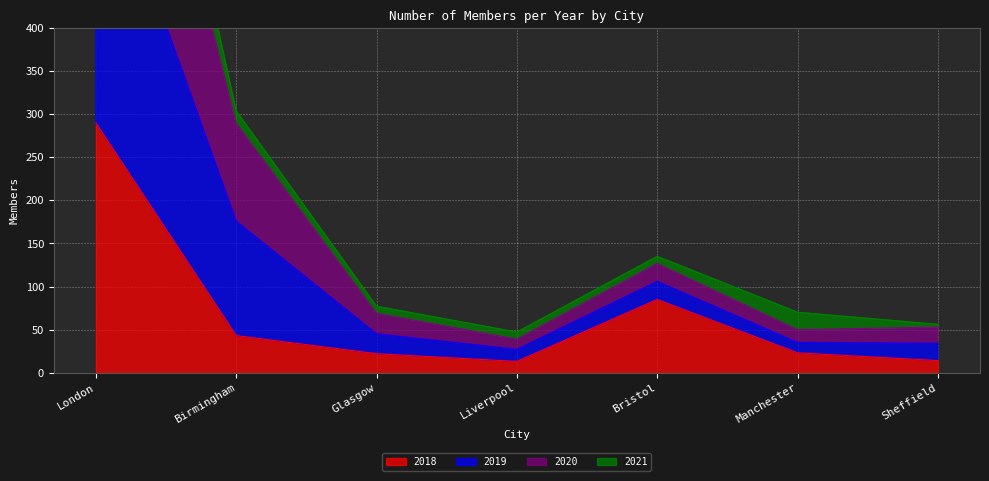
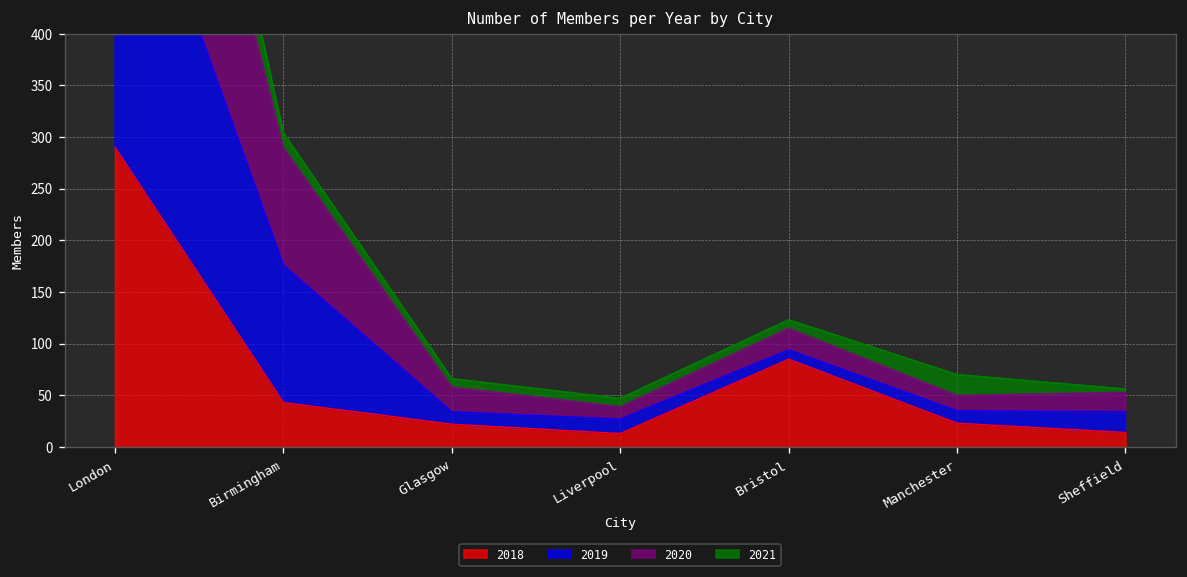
  {
    "2018": {
      "London": 290,
      "Birmingham": 40,
      "Glasgow": 20,
      "Liverpool": 10,
      "Bristol": 90,
      "Manchester": 20,
      "Sheffield": 10
    },
    "2019": {
      "Birmingham": 130,
-     "Glasgow": 20,
+     "Glasgow": 10,
      "Liverpool": 10,
-     "Bristol": 20,
+     "Bristol": 10,
      "Manchester": 10,
      "Sheffield": 20
    },
    "2020": {
      "Birmingham": 110,
      "Glasgow": 20,
      "Liverpool": 10,
      "Bristol": 20,
      "Manchester": 20
    },
    "2021": {
      "Birmingham": 10,
      "Glasgow": 10,
      "Liverpool": 10,
      "Bristol": 10,
      "Manchester": 20
    }
  }
